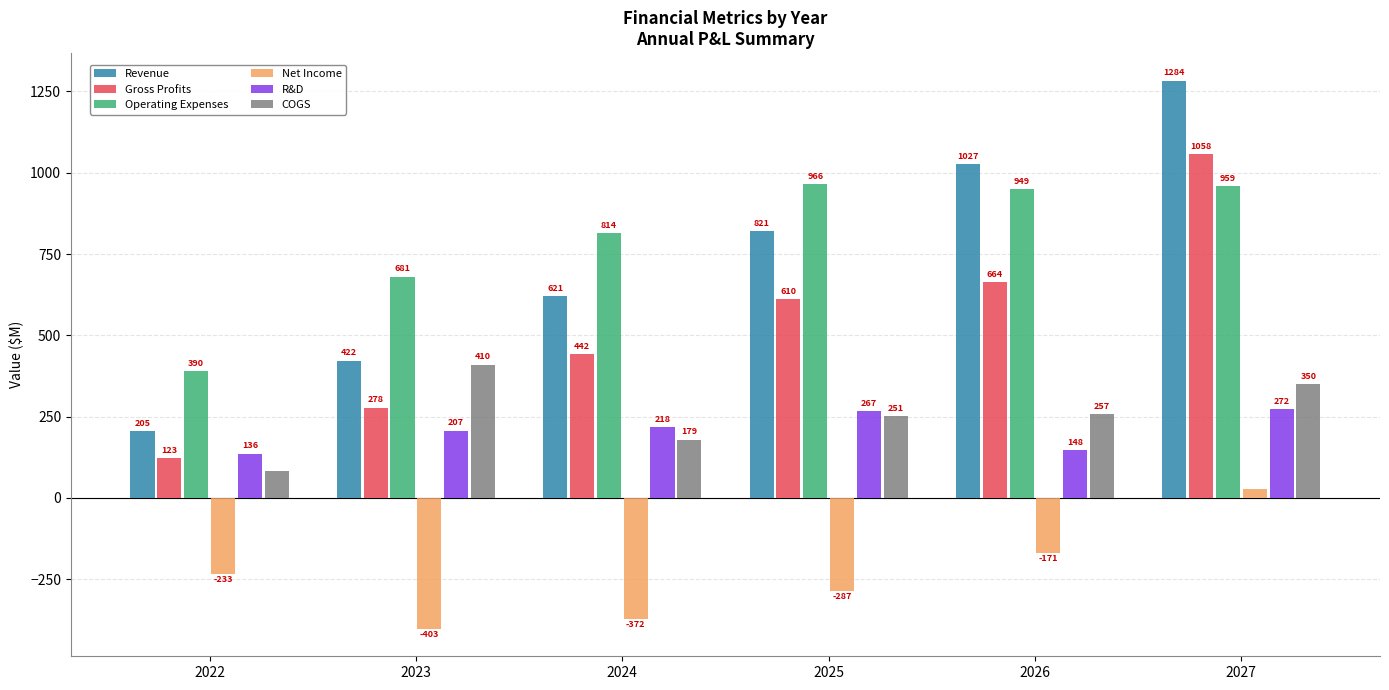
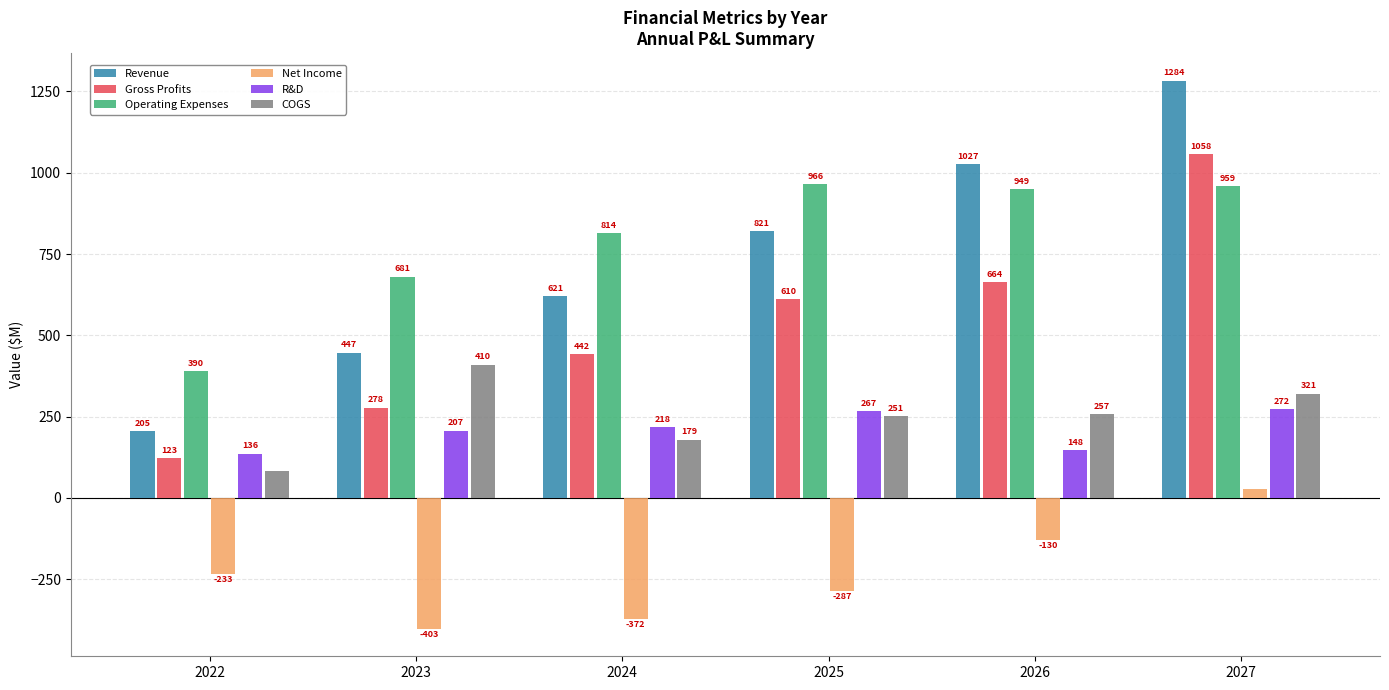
  {
    "Revenue": {
      "2022": 205,
-     "2023": 422,
+     "2023": 447,
      "2024": 621,
      "2025": 821,
      "2026": 1027,
      "2027": 1284
    },
    "Gross Profits": {
      "2022": 123,
      "2023": 278,
      "2024": 442,
      "2025": 610,
      "2026": 664,
      "2027": 1058
    },
    "Operating Expenses": {
      "2022": 390,
      "2023": 681,
      "2024": 814,
      "2025": 966,
      "2026": 949,
      "2027": 959
    },
    "Net Income": {
      "2022": -233,
      "2023": -403,
      "2024": -372,
      "2025": -287,
-     "2026": -171
+     "2026": -130
    },
    "R&D": {
      "2022": 136,
      "2023": 207,
      "2024": 218,
      "2025": 267,
      "2026": 148,
      "2027": 272
    },
    "COGS": {
      "2023": 410,
      "2024": 179,
      "2025": 251,
      "2026": 257,
-     "2027": 350
+     "2027": 321
    }
  }
